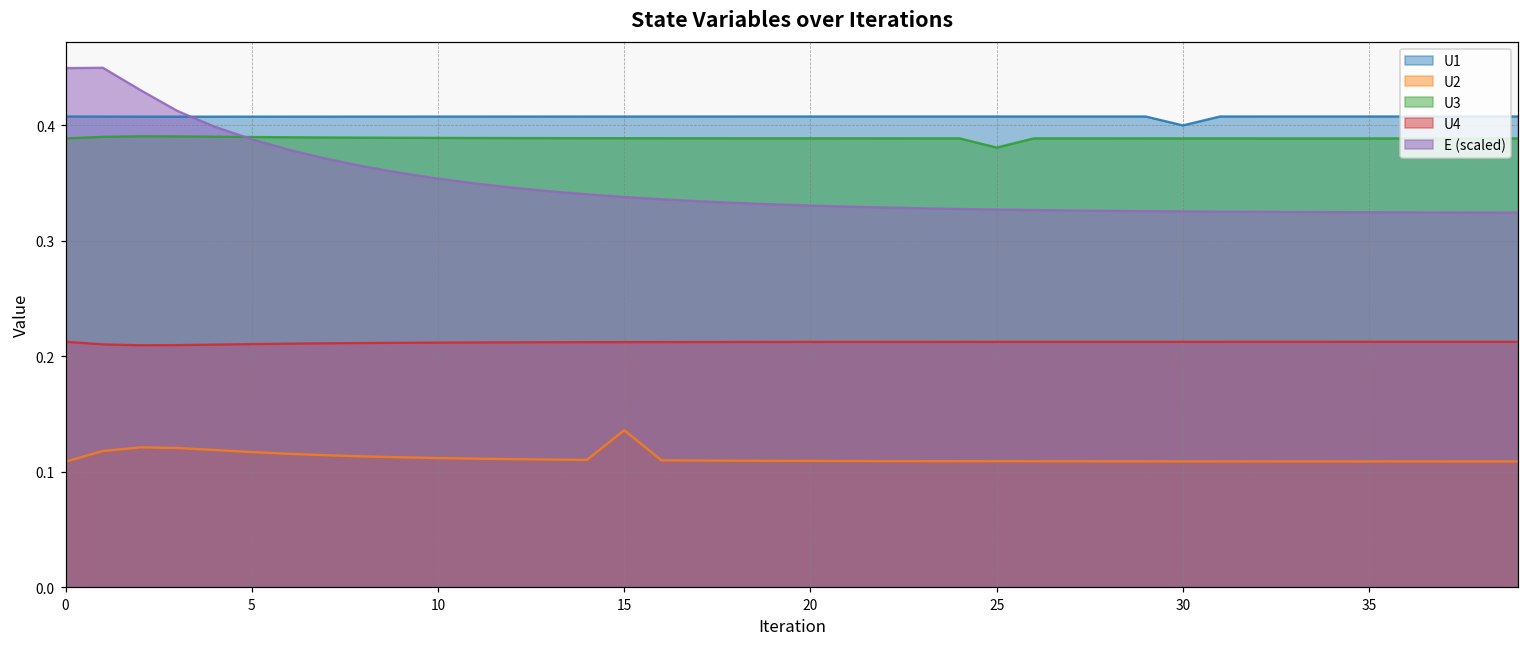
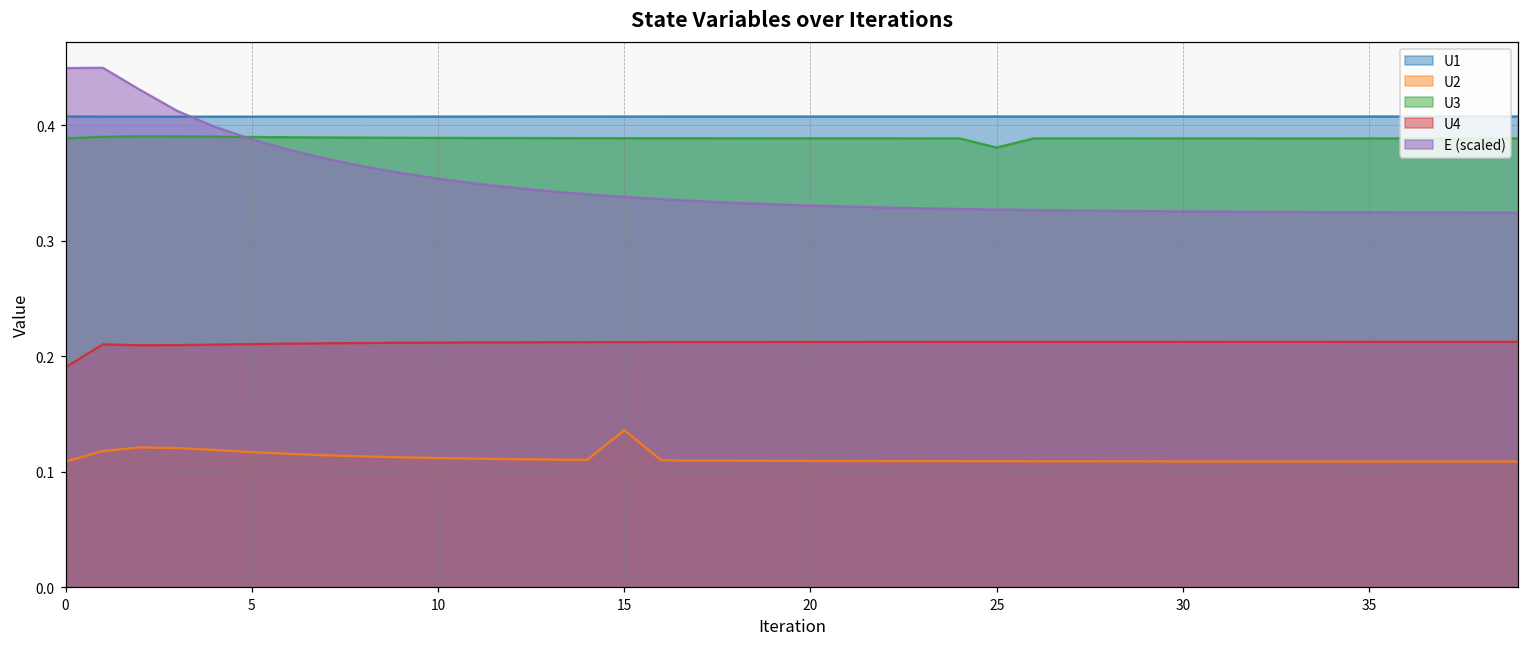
  {
    "U1": {
      "0": 0.408,
      "5": 0.408,
      "10": 0.408,
      "15": 0.408,
      "20": 0.408,
      "25": 0.408,
-     "30": 0.400,
+     "30": 0.408,
      "35": 0.408
    },
    "U2": {
      "0": 0.109,
      "5": 0.117,
      "10": 0.112,
      "15": 0.136,
      "20": 0.109,
      "25": 0.109,
      "30": 0.109,
      "35": 0.109
    },
    "U3": {
      "0": 0.389,
      "10": 0.389,
      "15": 0.389,
      "20": 0.389,
      "25": 0.381,
      "30": 0.389,
      "35": 0.389
    },
    "U4": {
-     "0": 0.213,
+     "0": 0.191,
      "5": 0.211,
      "10": 0.212,
      "15": 0.212,
      "20": 0.212,
      "25": 0.213,
      "30": 0.213,
      "35": 0.213
    },
    "E (scaled)": {
      "0": 0.450,
      "10": 0.354,
      "15": 0.338,
      "20": 0.331,
      "25": 0.327,
      "30": 0.326,
      "35": 0.325
    }
  }
